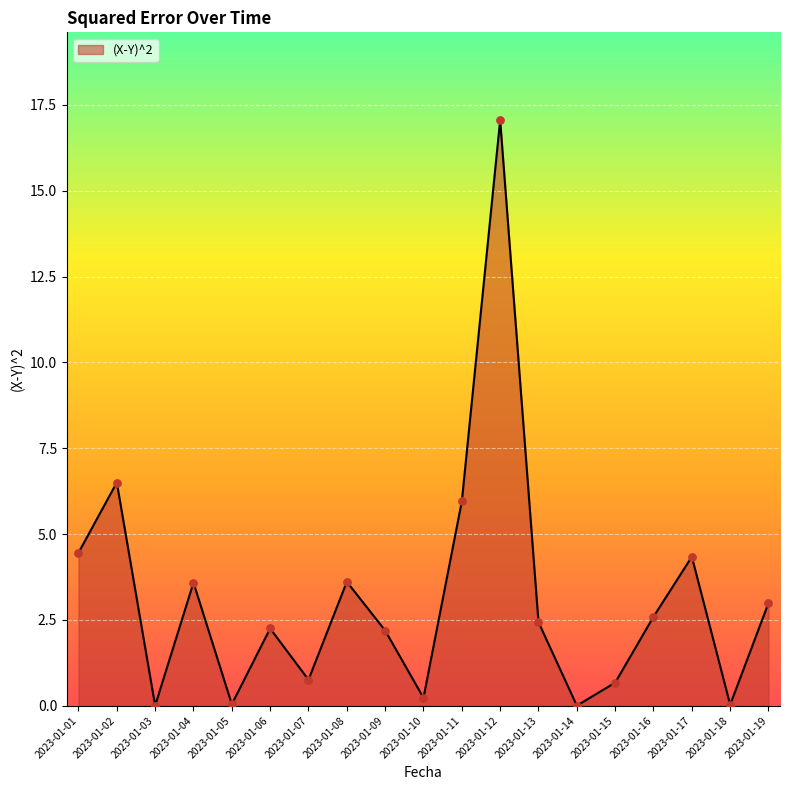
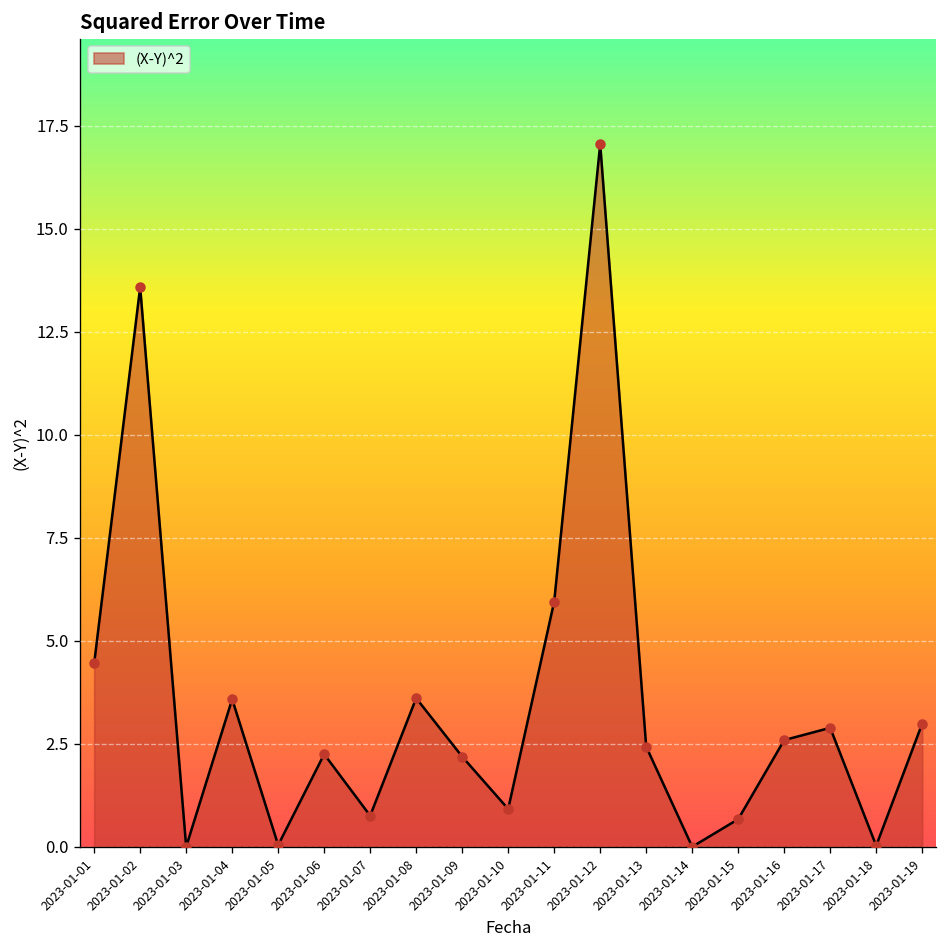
  {
    "2023-01-01": 4.5,
-   "2023-01-02": 6.5,
+   "2023-01-02": 13.6,
    "2023-01-03": 0.0,
    "2023-01-04": 3.6,
    "2023-01-05": 0.0,
    "2023-01-06": 2.3,
    "2023-01-07": 0.8,
    "2023-01-08": 3.6,
    "2023-01-09": 2.2,
-   "2023-01-10": 0.2,
+   "2023-01-10": 0.9,
    "2023-01-11": 6.0,
    "2023-01-12": 17.1,
    "2023-01-13": 2.4,
    "2023-01-14": 0.0,
    "2023-01-15": 0.7,
    "2023-01-16": 2.6,
-   "2023-01-17": 4.3,
+   "2023-01-17": 2.9,
    "2023-01-18": 0.0,
    "2023-01-19": 3.0
  }
